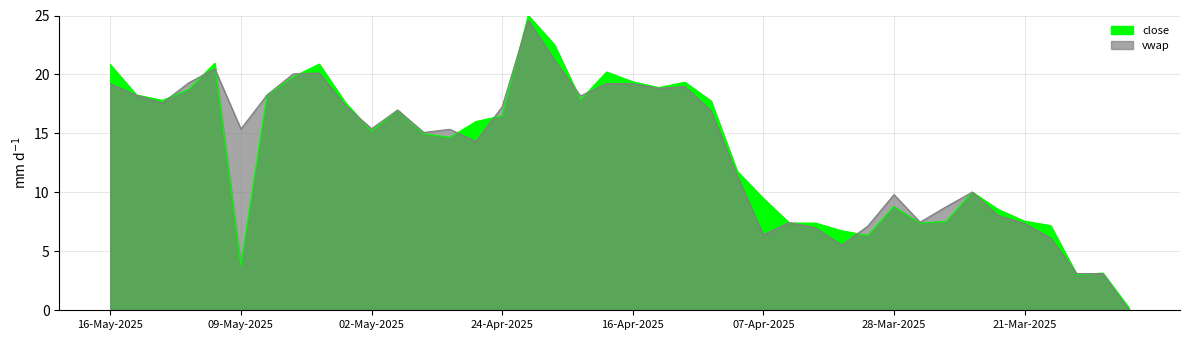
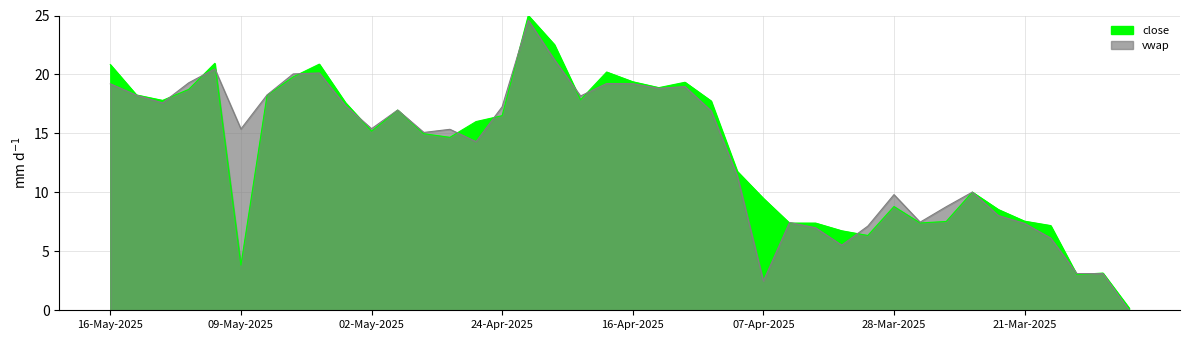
  {
    "close": {
      "16-May-2025": 20.8,
      "09-May-2025": 3.8,
      "24-Apr-2025": 16.5,
      "07-Apr-2025": 9.5,
      "28-Mar-2025": 8.8
    },
    "vwap": {
      "16-May-2025": 19.2,
      "09-May-2025": 15.4,
      "24-Apr-2025": 17.3,
-     "07-Apr-2025": 6.4,
+     "07-Apr-2025": 2.5,
      "28-Mar-2025": 9.8
    }
  }
